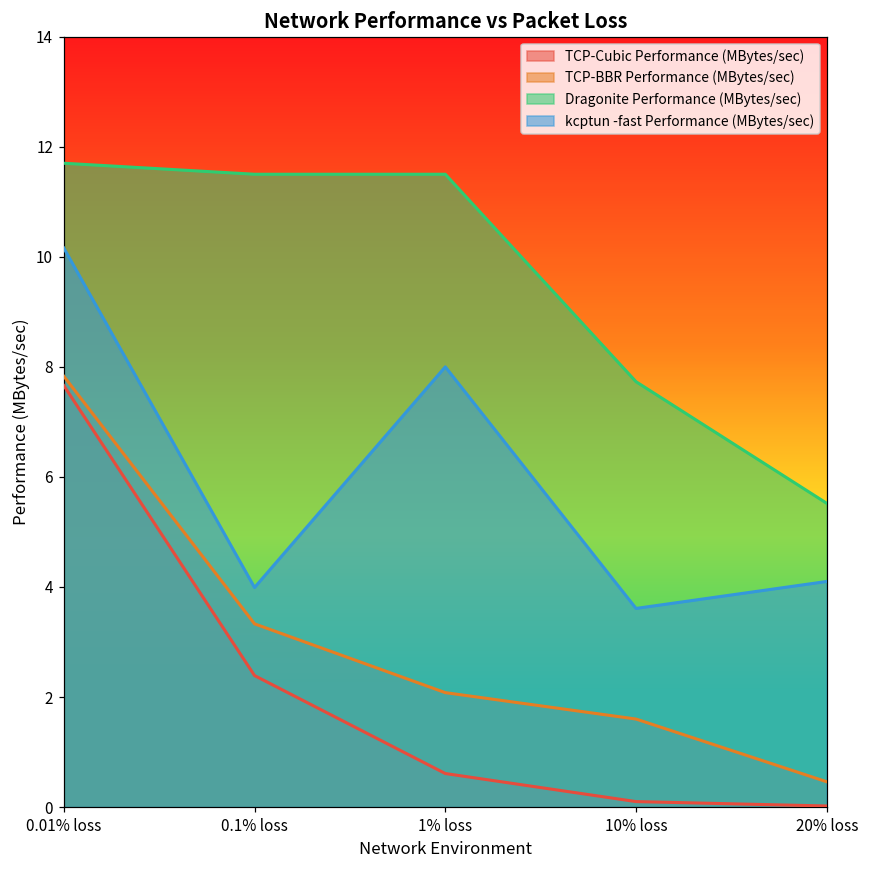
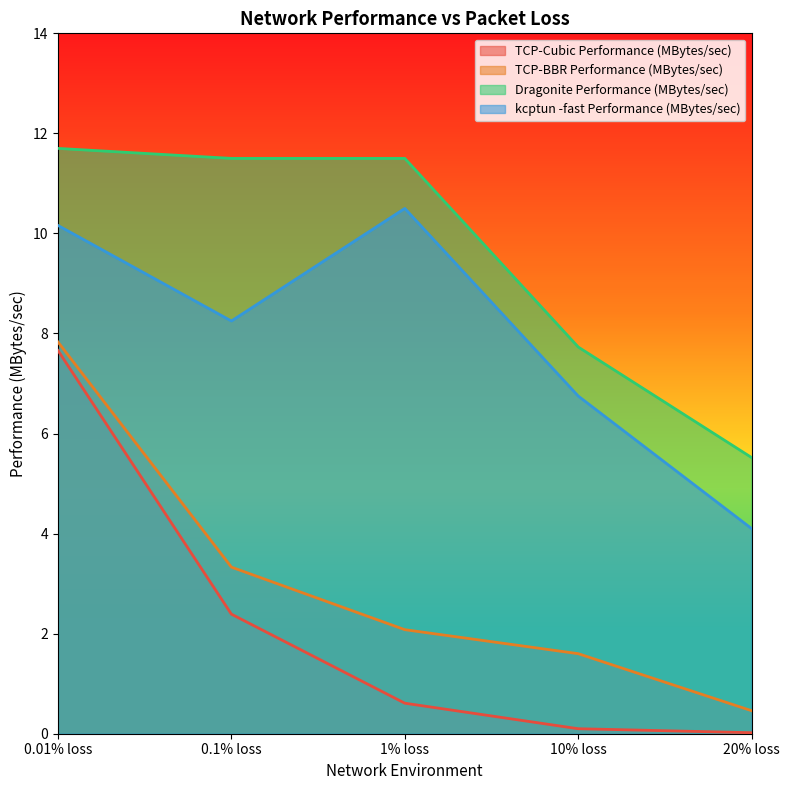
  {
    "Dragonite Performance (MBytes/sec)": {
      "0.01% loss": 11.7,
      "0.1% loss": 11.5,
      "1% loss": 11.5,
      "10% loss": 7.7,
      "20% loss": 5.5
    },
    "kcptun -fast Performance (MBytes/sec)": {
      "0.01% loss": 10.2,
-     "0.1% loss": 4.0,
-     "1% loss": 8.0,
-     "10% loss": 3.6,
+     "0.1% loss": 8.3,
+     "1% loss": 10.5,
+     "10% loss": 6.8,
      "20% loss": 4.1
    }
  }
